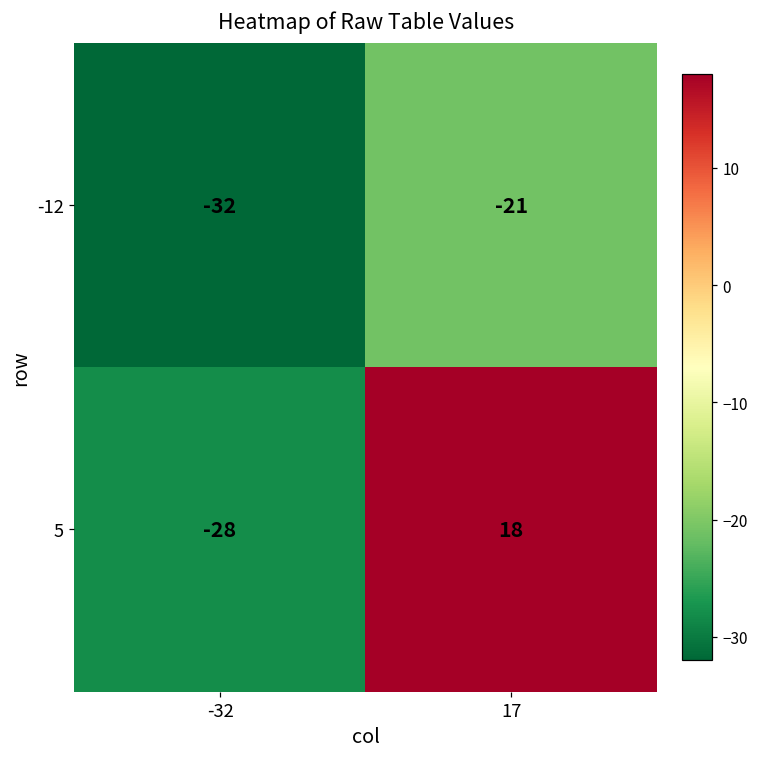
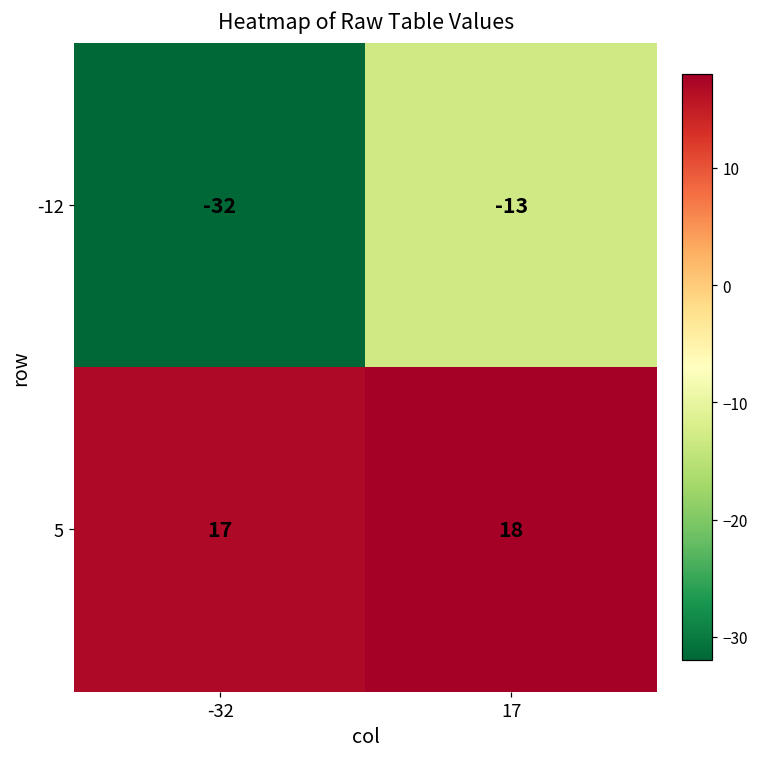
  {
    "-12": {
      "-32": -32,
-     "17": -21
+     "17": -13
    },
    "5": {
-     "-32": -28,
+     "-32": 17,
      "17": 18
    }
  }
